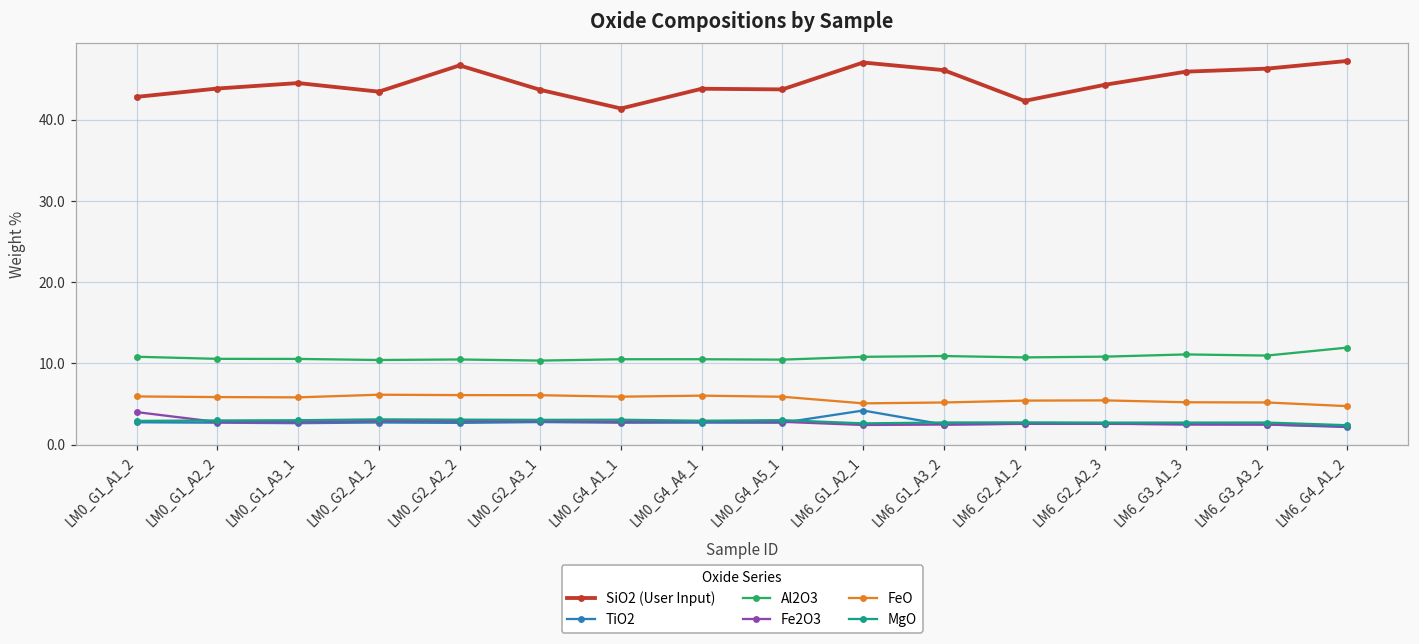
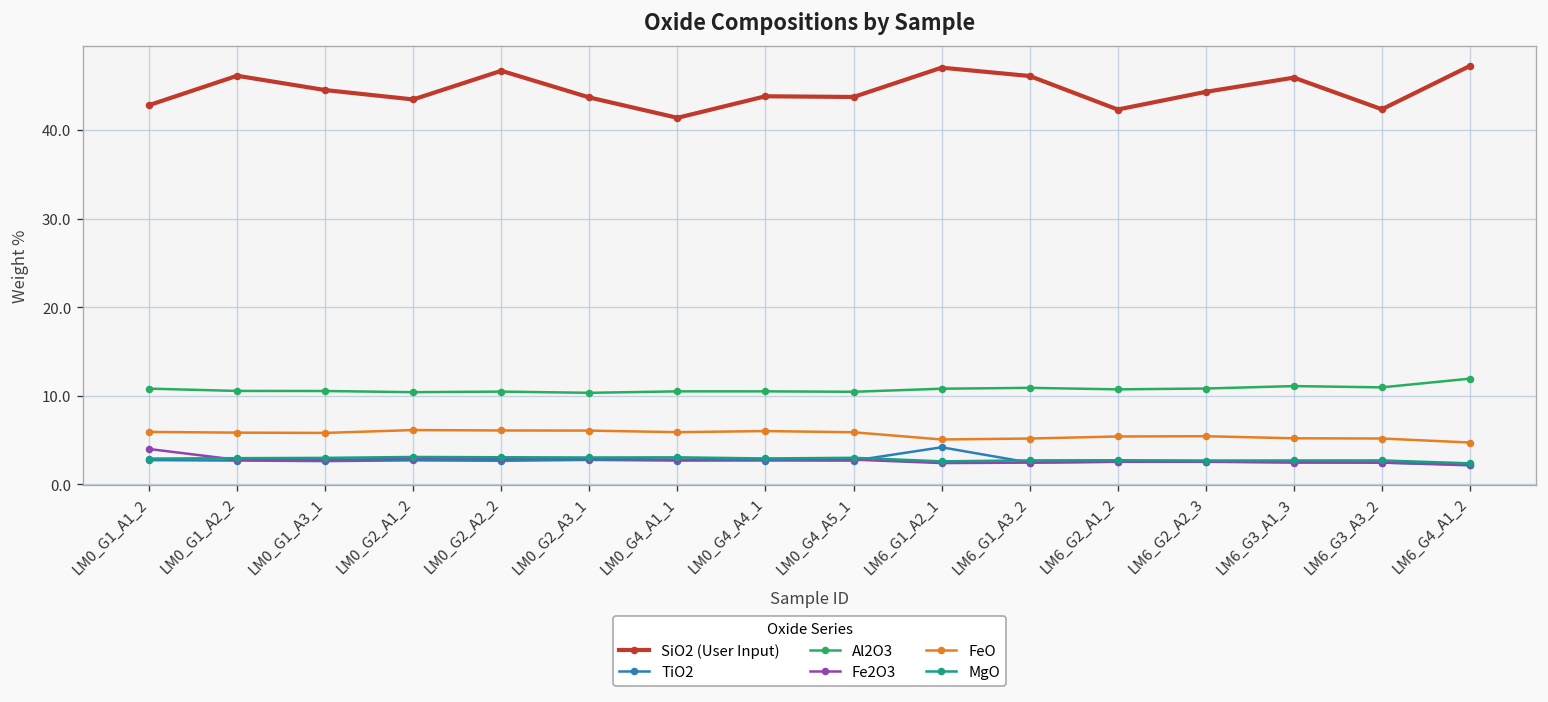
  {
    "SiO2 (User Input)": {
      "LM0_G1_A1_2": 43,
-     "LM0_G1_A2_2": 44,
+     "LM0_G1_A2_2": 46,
      "LM0_G1_A3_1": 45,
      "LM0_G2_A1_2": 43,
      "LM0_G2_A2_2": 47,
      "LM0_G2_A3_1": 44,
      "LM0_G4_A1_1": 41,
      "LM0_G4_A4_1": 44,
      "LM0_G4_A5_1": 44,
      "LM6_G1_A2_1": 47,
      "LM6_G1_A3_2": 46,
      "LM6_G2_A1_2": 42,
      "LM6_G2_A2_3": 44,
      "LM6_G3_A1_3": 46,
-     "LM6_G3_A3_2": 46,
+     "LM6_G3_A3_2": 42,
      "LM6_G4_A1_2": 47
    },
    "TiO2": {
      "LM6_G1_A2_1": 4
    },
    "Fe2O3": {
      "LM0_G1_A1_2": 4
    },
    "FeO": {
      "LM0_G1_A1_2": 6,
      "LM0_G1_A2_2": 6,
      "LM0_G1_A3_1": 6,
      "LM0_G2_A1_2": 6,
      "LM0_G2_A2_2": 6,
      "LM0_G2_A3_1": 6,
      "LM0_G4_A1_1": 6,
      "LM0_G4_A4_1": 6,
      "LM0_G4_A5_1": 6,
      "LM6_G1_A2_1": 5,
      "LM6_G1_A3_2": 5,
      "LM6_G2_A1_2": 5,
      "LM6_G2_A2_3": 5,
      "LM6_G3_A1_3": 5,
      "LM6_G3_A3_2": 5,
      "LM6_G4_A1_2": 5
    }
  }
